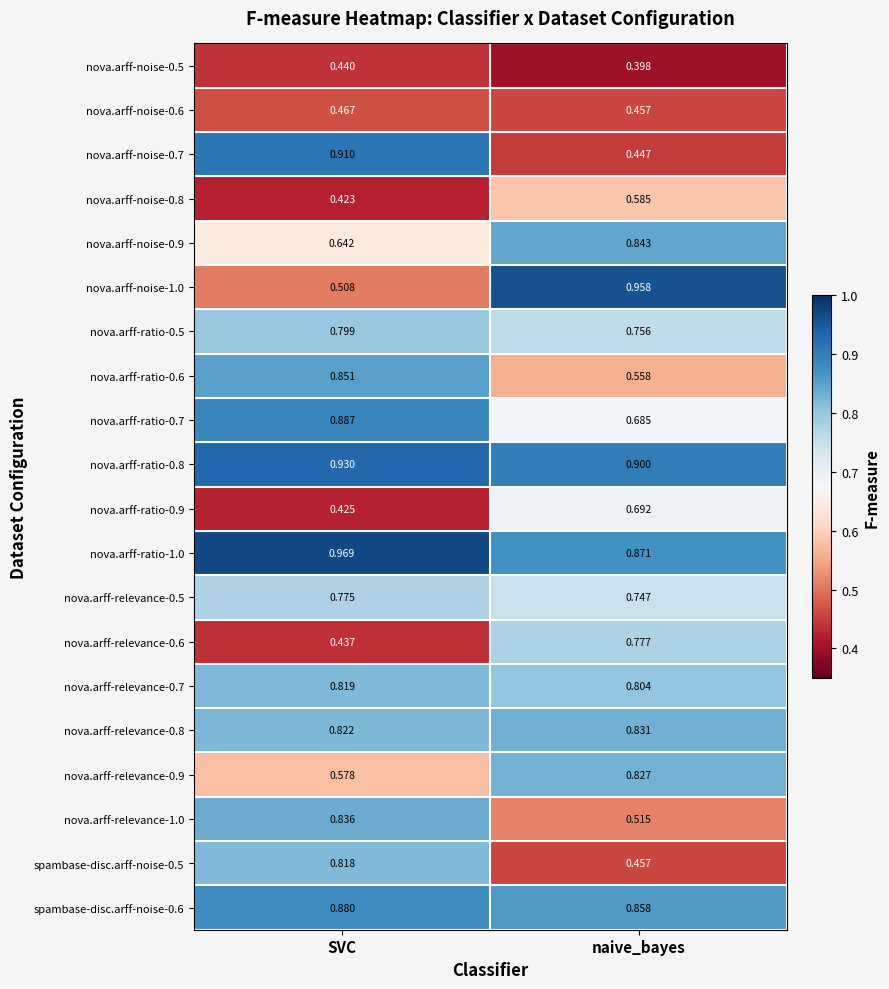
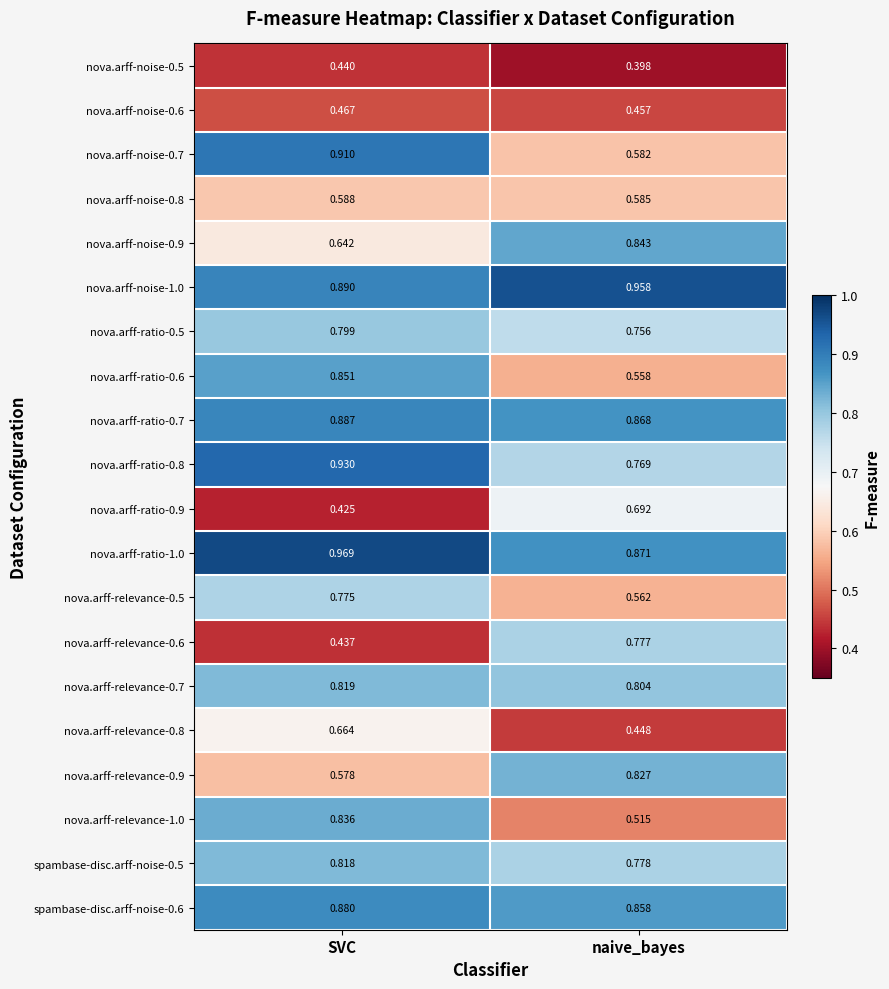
  {
    "nova.arff-noise-0.5": {
      "SVC": 0.440,
      "naive_bayes": 0.398
    },
    "nova.arff-noise-0.6": {
      "SVC": 0.467,
      "naive_bayes": 0.457
    },
    "nova.arff-noise-0.7": {
      "SVC": 0.910,
-     "naive_bayes": 0.447
+     "naive_bayes": 0.582
    },
    "nova.arff-noise-0.8": {
-     "SVC": 0.423,
+     "SVC": 0.588,
      "naive_bayes": 0.585
    },
    "nova.arff-noise-0.9": {
      "SVC": 0.642,
      "naive_bayes": 0.843
    },
    "nova.arff-noise-1.0": {
-     "SVC": 0.508,
+     "SVC": 0.890,
      "naive_bayes": 0.958
    },
    "nova.arff-ratio-0.5": {
      "SVC": 0.799,
      "naive_bayes": 0.756
    },
    "nova.arff-ratio-0.6": {
      "SVC": 0.851,
      "naive_bayes": 0.558
    },
    "nova.arff-ratio-0.7": {
      "SVC": 0.887,
-     "naive_bayes": 0.685
+     "naive_bayes": 0.868
    },
    "nova.arff-ratio-0.8": {
      "SVC": 0.930,
-     "naive_bayes": 0.900
+     "naive_bayes": 0.769
    },
    "nova.arff-ratio-0.9": {
      "SVC": 0.425,
      "naive_bayes": 0.692
    },
    "nova.arff-ratio-1.0": {
      "SVC": 0.969,
      "naive_bayes": 0.871
    },
    "nova.arff-relevance-0.5": {
      "SVC": 0.775,
-     "naive_bayes": 0.747
+     "naive_bayes": 0.562
    },
    "nova.arff-relevance-0.6": {
      "SVC": 0.437,
      "naive_bayes": 0.777
    },
    "nova.arff-relevance-0.7": {
      "SVC": 0.819,
      "naive_bayes": 0.804
    },
    "nova.arff-relevance-0.8": {
-     "SVC": 0.822,
-     "naive_bayes": 0.831
+     "SVC": 0.664,
+     "naive_bayes": 0.448
    },
    "nova.arff-relevance-0.9": {
      "SVC": 0.578,
      "naive_bayes": 0.827
    },
    "nova.arff-relevance-1.0": {
      "SVC": 0.836,
      "naive_bayes": 0.515
    },
    "spambase-disc.arff-noise-0.5": {
      "SVC": 0.818,
-     "naive_bayes": 0.457
+     "naive_bayes": 0.778
    },
    "spambase-disc.arff-noise-0.6": {
      "SVC": 0.880,
      "naive_bayes": 0.858
    }
  }
